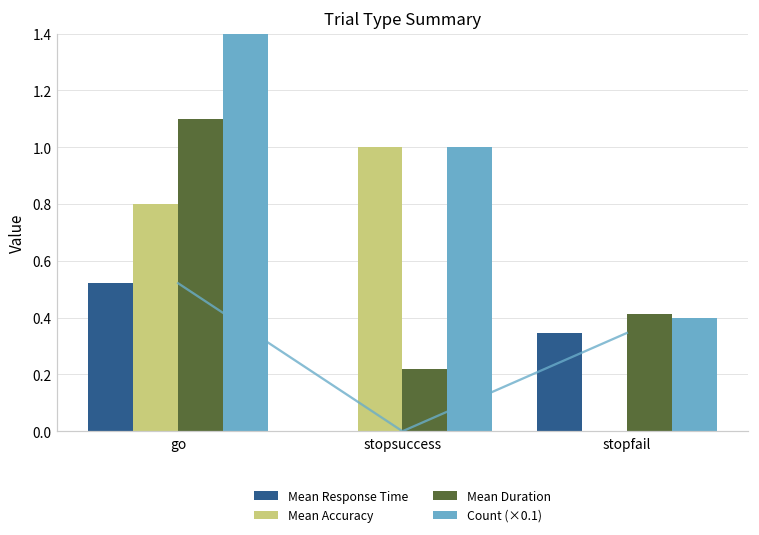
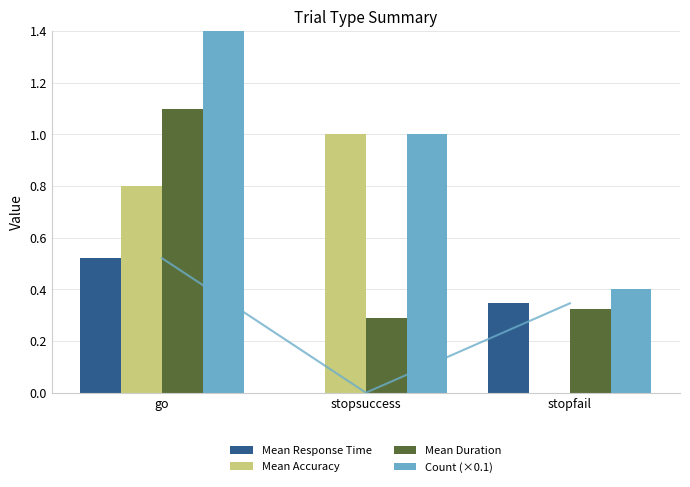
  {
    "Mean Response Time": {
      "go": 0.52,
      "stopsuccess": 0.00,
      "stopfail": 0.35
    },
    "Mean Accuracy": {
      "go": 0.80,
      "stopsuccess": 1.00,
      "stopfail": 0.00
    },
    "Mean Duration": {
      "go": 1.10,
-     "stopsuccess": 0.22,
-     "stopfail": 0.41
+     "stopsuccess": 0.29,
+     "stopfail": 0.33
    }
  }
